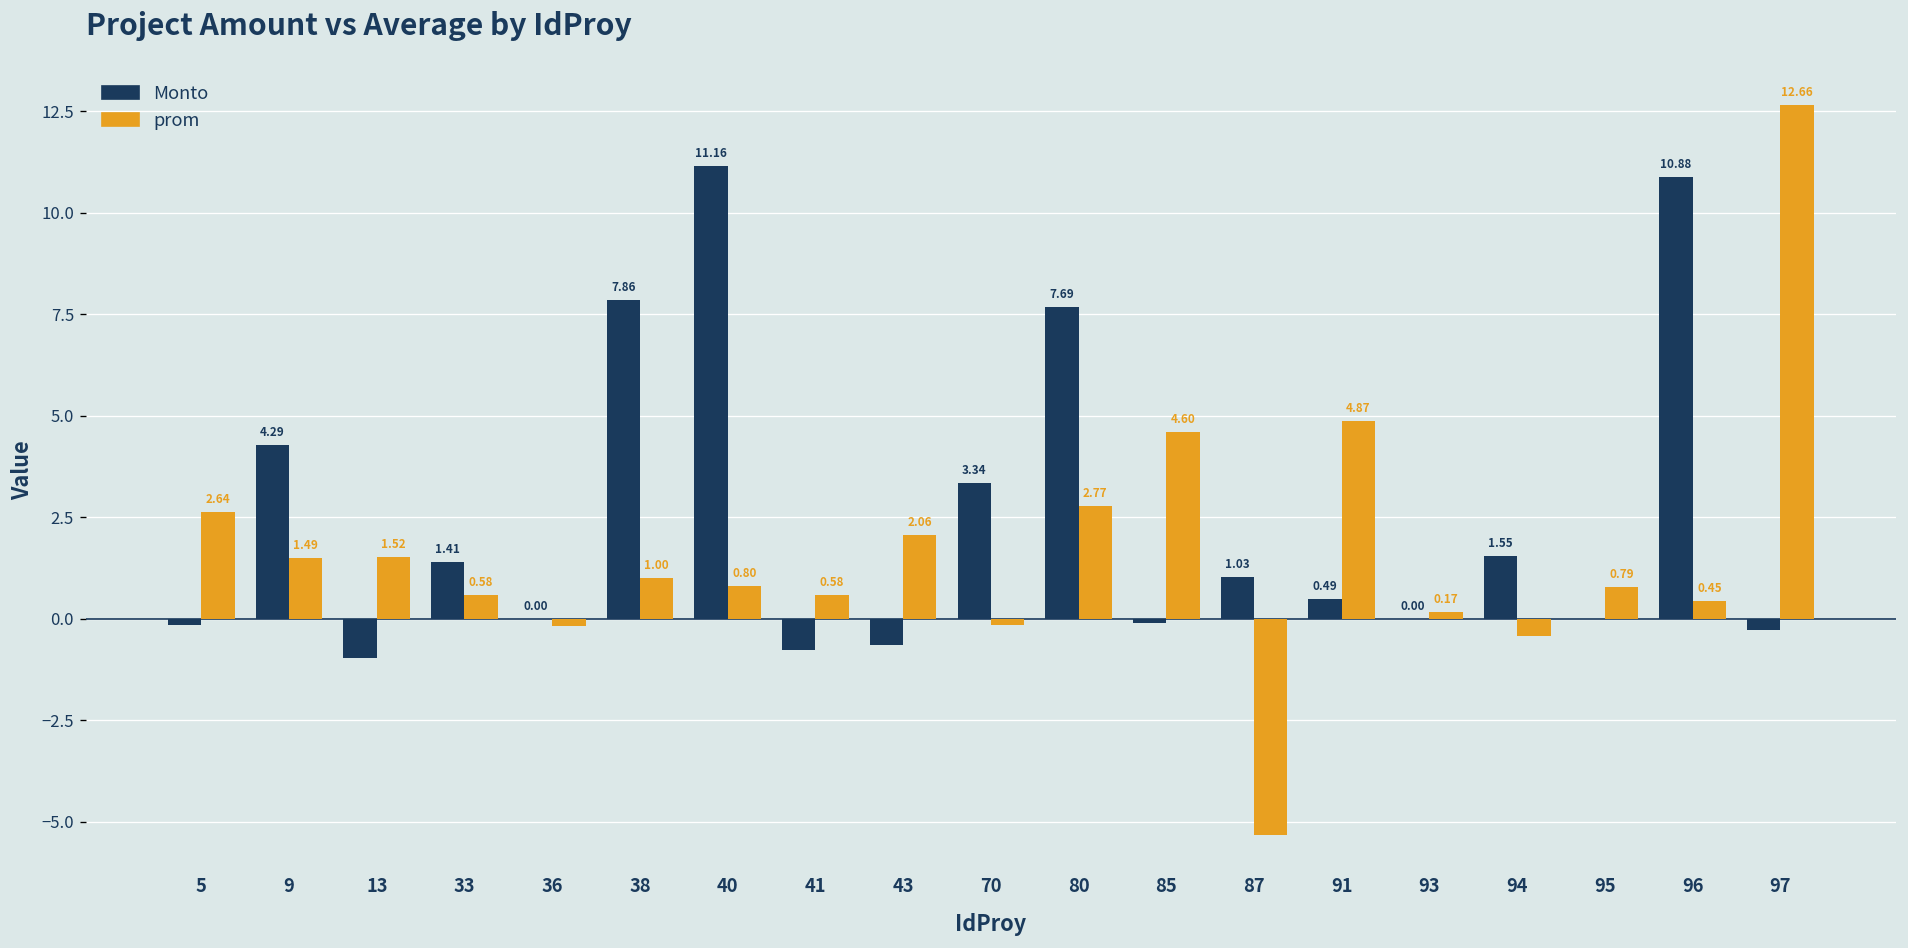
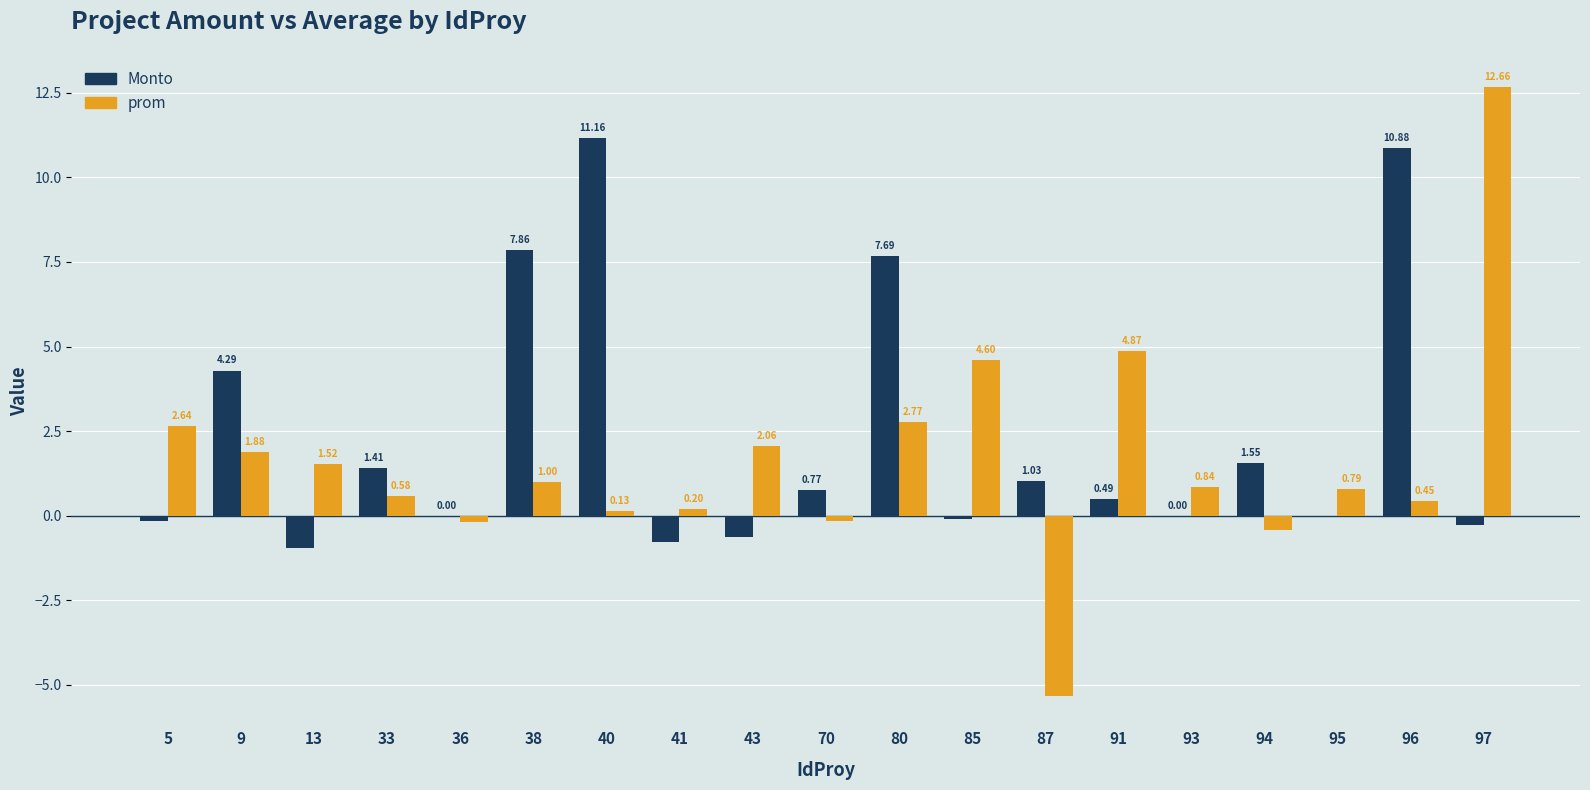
  {
    "Monto": {
      "9": 4.29,
      "33": 1.41,
      "36": 0.00,
      "38": 7.86,
      "40": 11.16,
-     "70": 3.34,
+     "70": 0.77,
      "80": 7.69,
      "87": 1.03,
      "91": 0.49,
      "93": 0.00,
      "94": 1.55,
      "96": 10.88
    },
    "prom": {
      "5": 2.64,
-     "9": 1.49,
+     "9": 1.88,
      "13": 1.52,
      "33": 0.58,
      "38": 1.00,
-     "40": 0.80,
-     "41": 0.58,
+     "40": 0.13,
+     "41": 0.20,
      "43": 2.06,
      "80": 2.77,
      "85": 4.60,
      "91": 4.87,
-     "93": 0.17,
+     "93": 0.84,
      "95": 0.79,
      "96": 0.45,
      "97": 12.66
    }
  }
